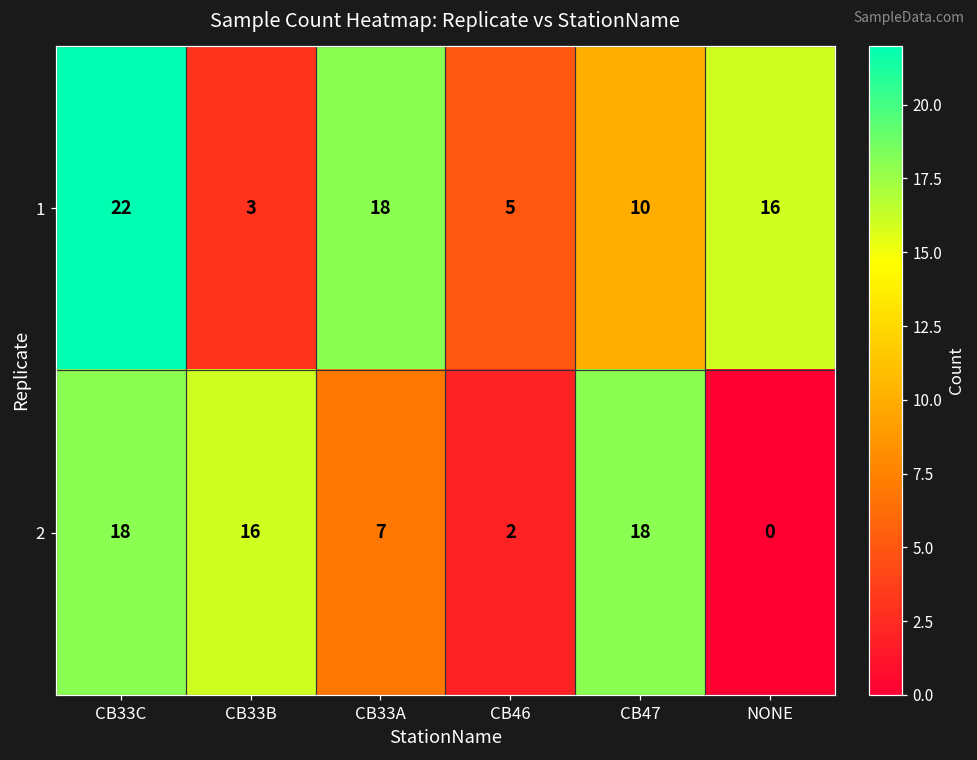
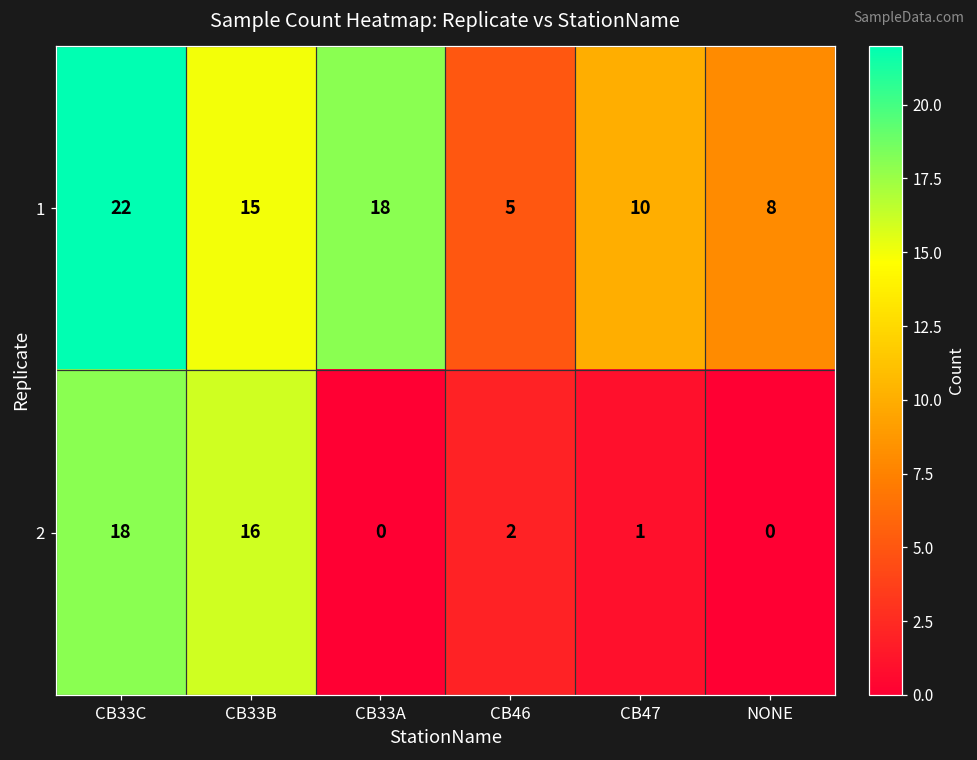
  {
    "1": {
      "CB33C": 22,
-     "CB33B": 3,
+     "CB33B": 15,
      "CB33A": 18,
      "CB46": 5,
      "CB47": 10,
-     "NONE": 16
+     "NONE": 8
    },
    "2": {
      "CB33C": 18,
      "CB33B": 16,
-     "CB33A": 7,
+     "CB33A": 0,
      "CB46": 2,
-     "CB47": 18,
+     "CB47": 1,
      "NONE": 0
    }
  }
